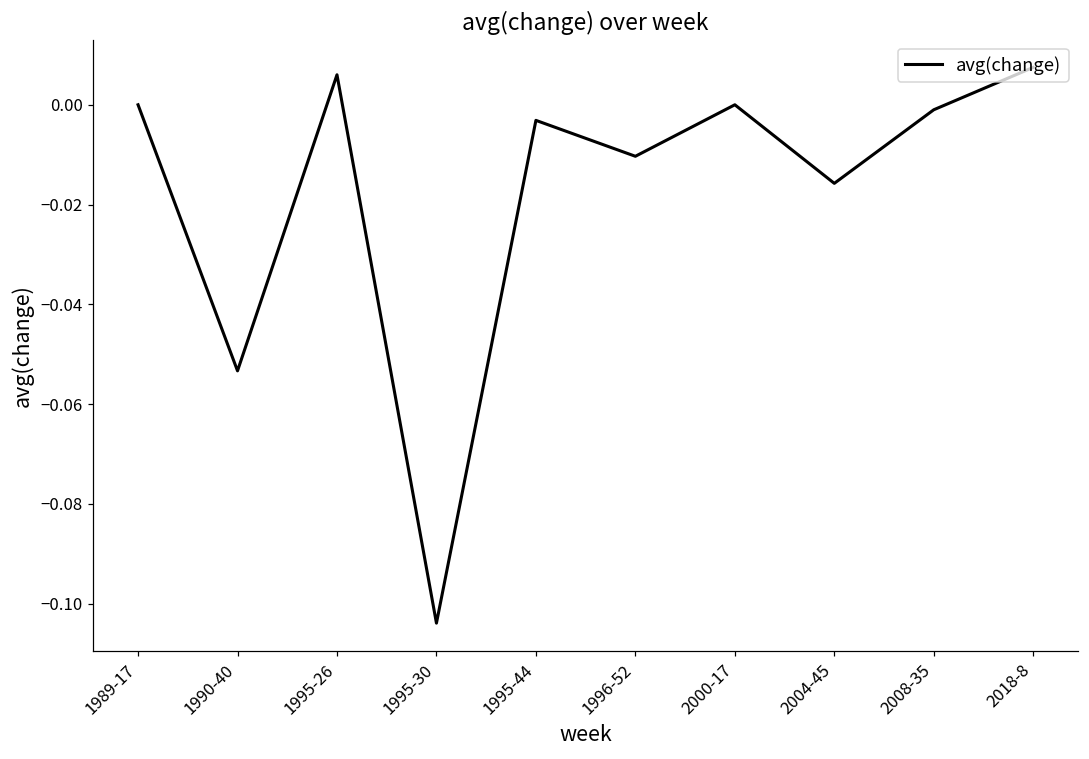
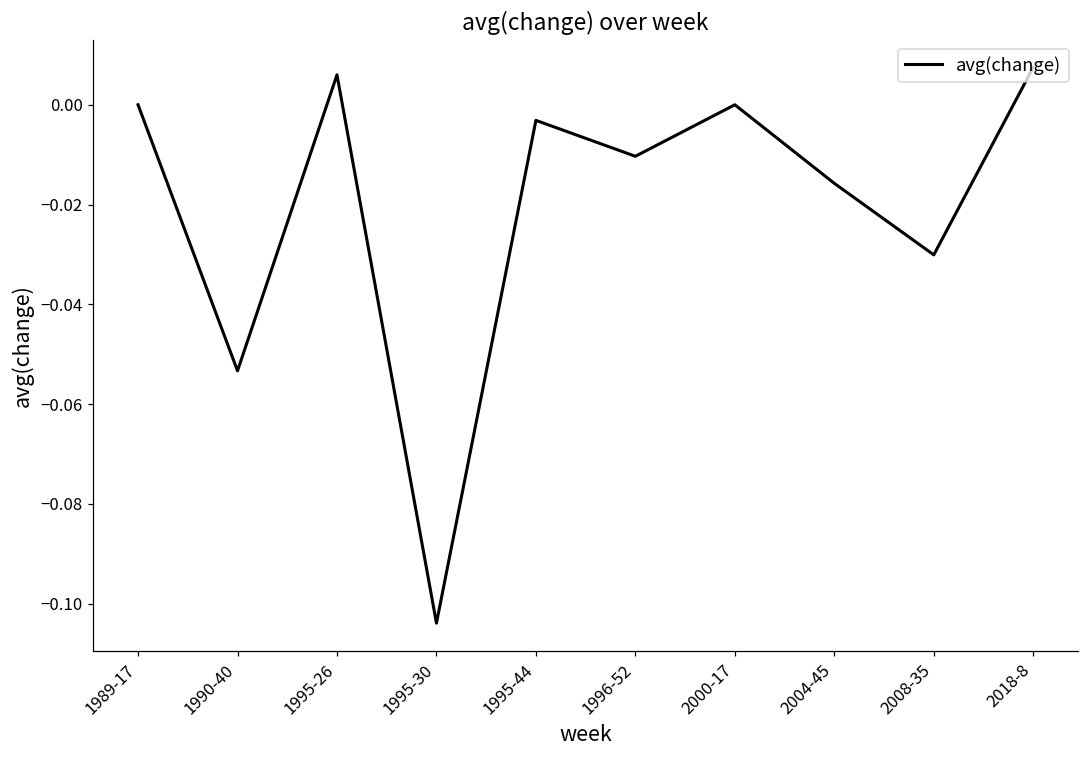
  {
    "1989-17": 0.000,
    "1990-40": -0.053,
    "1995-26": 0.006,
    "1995-30": -0.104,
    "1995-44": -0.003,
    "1996-52": -0.010,
    "2000-17": 0.000,
    "2004-45": -0.016,
-   "2008-35": -0.001
+   "2008-35": -0.030
  }
